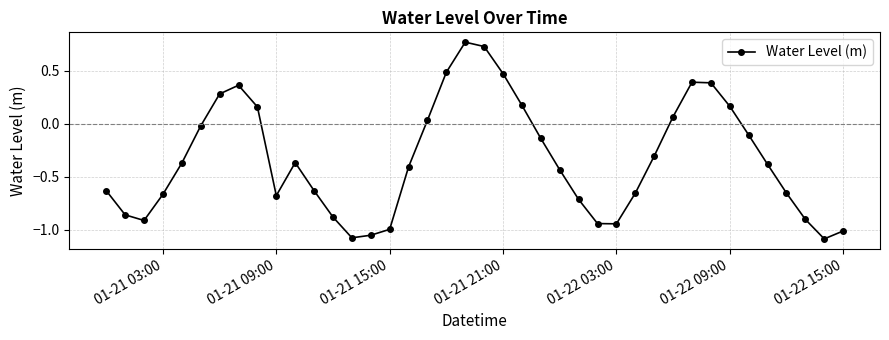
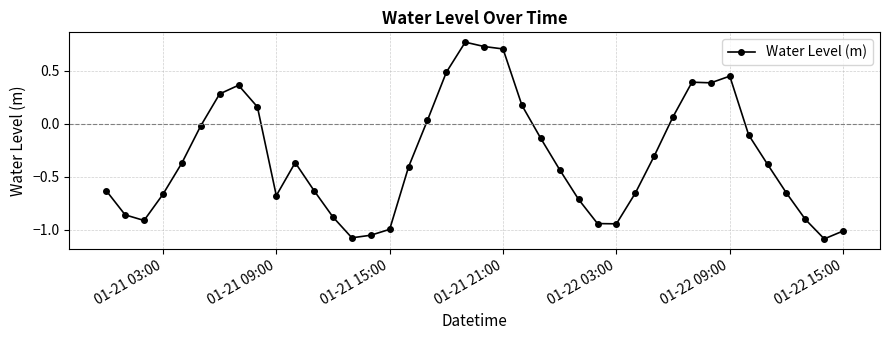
  {
    "01-21 03:00": -0.66,
    "01-21 09:00": -0.68,
    "01-21 15:00": -0.99,
-   "01-21 21:00": 0.47,
+   "01-21 21:00": 0.70,
    "01-22 03:00": -0.94,
-   "01-22 09:00": 0.17,
+   "01-22 09:00": 0.45,
    "01-22 15:00": -1.01
  }
